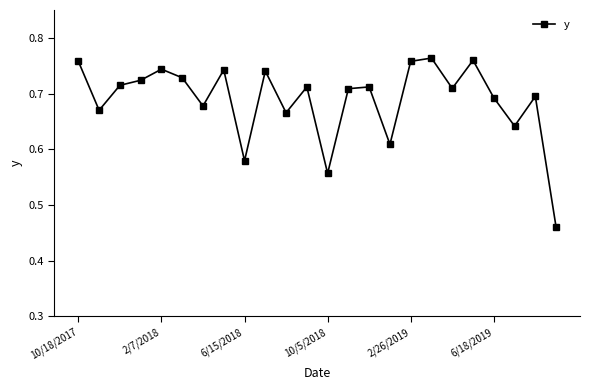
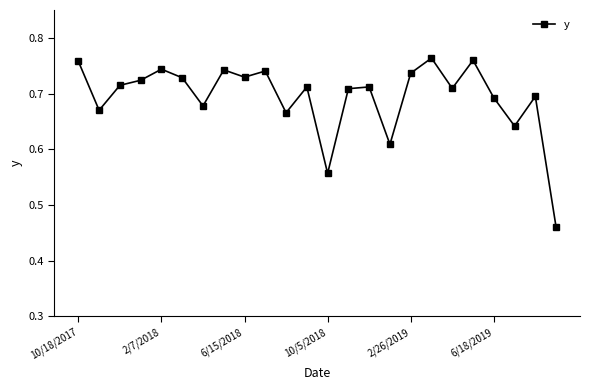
  {
    "10/18/2017": 0.76,
    "2/7/2018": 0.74,
-   "6/15/2018": 0.58,
+   "6/15/2018": 0.73,
    "10/5/2018": 0.56,
-   "2/26/2019": 0.76,
+   "2/26/2019": 0.74,
    "6/18/2019": 0.69
  }
